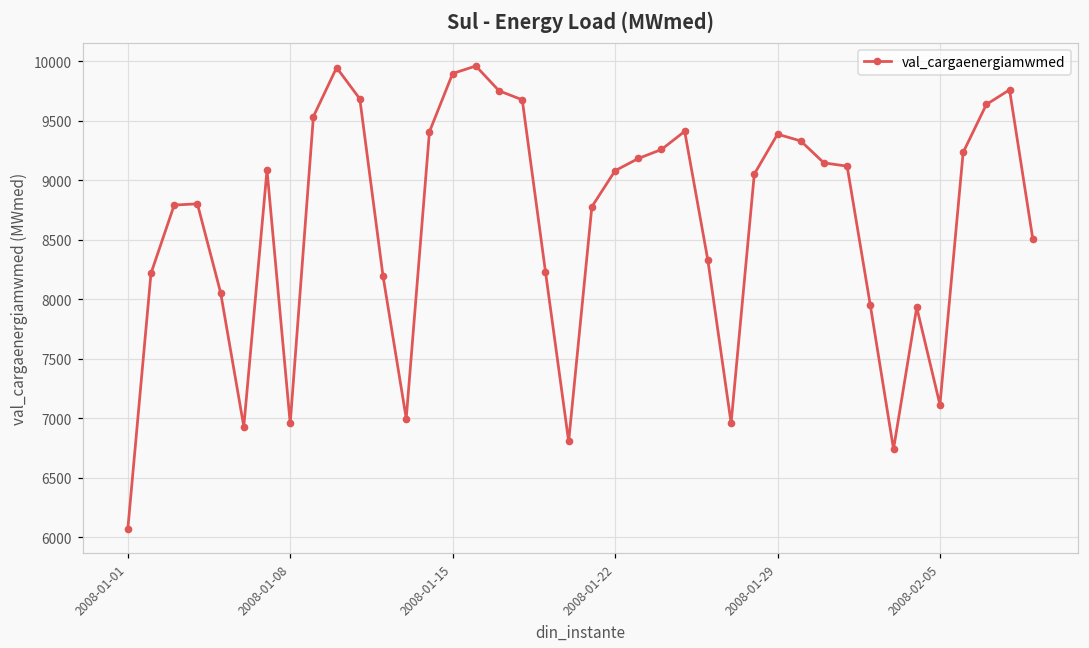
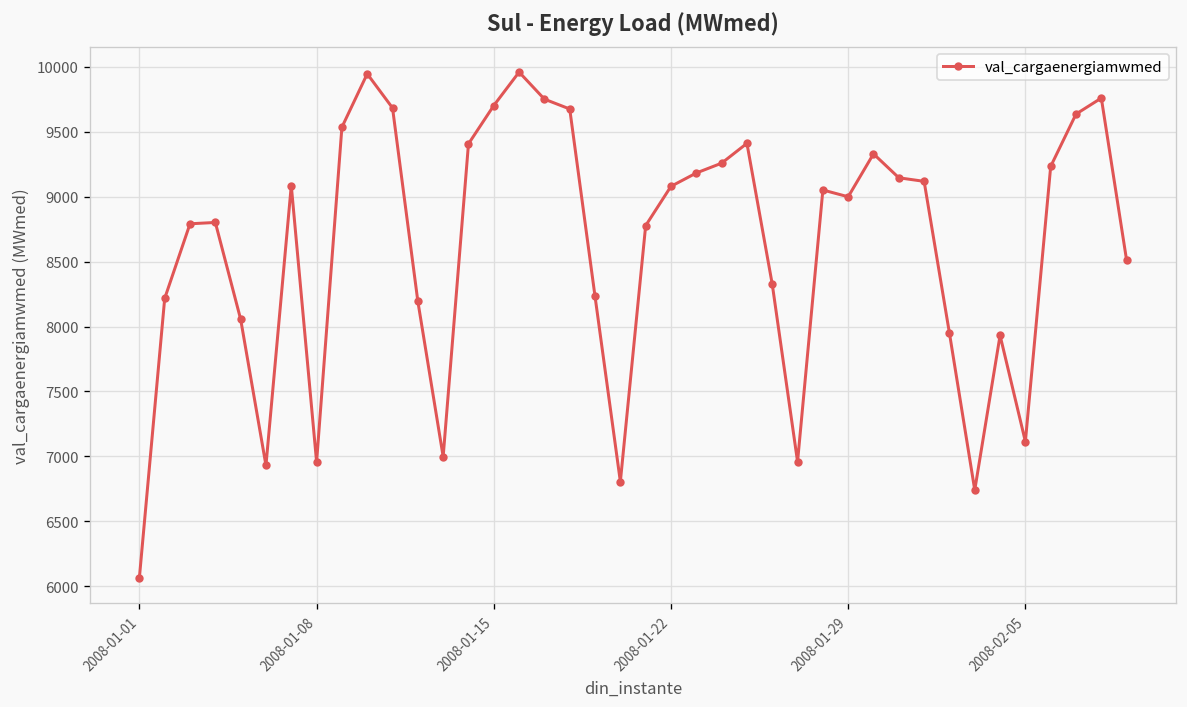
  {
    "2008-01-01": 6070,
    "2008-01-08": 6960,
-   "2008-01-15": 9900,
+   "2008-01-15": 9700,
    "2008-01-22": 9080,
-   "2008-01-29": 9390,
+   "2008-01-29": 9000,
    "2008-02-05": 7110
  }
